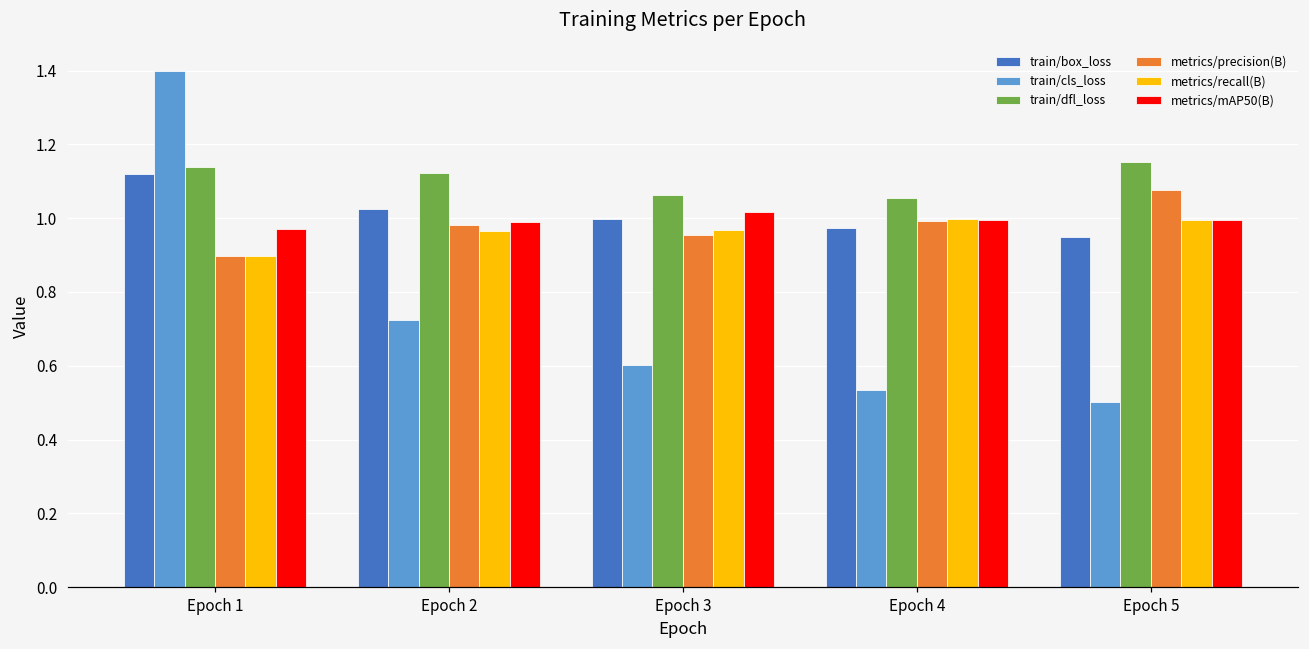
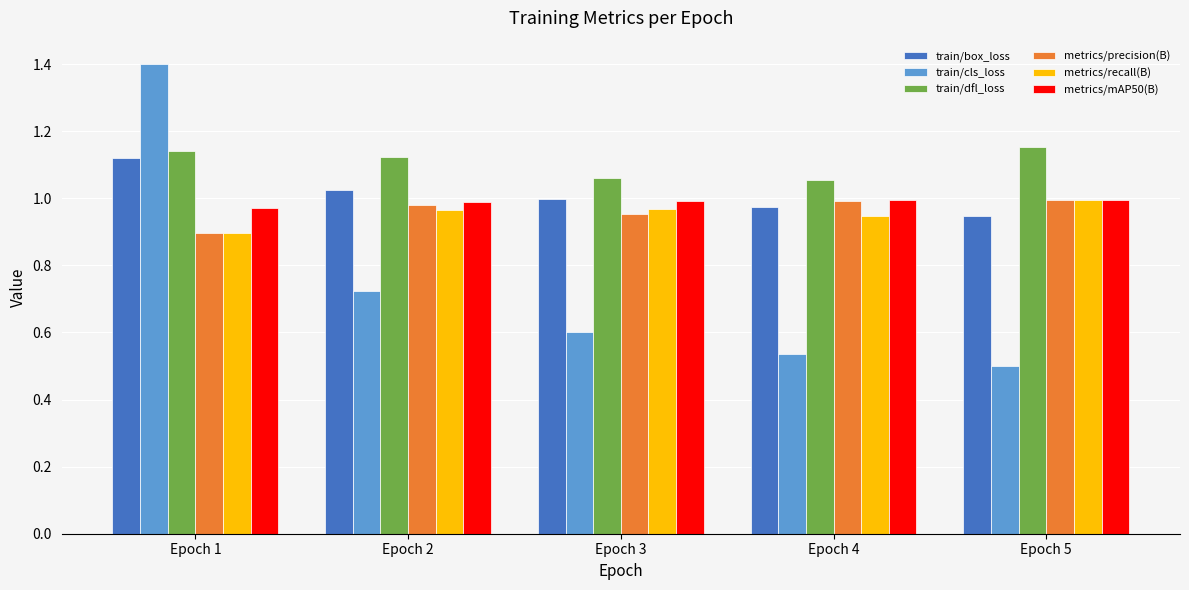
  {
    "train/dfl_loss": {
      "Epoch 1": 1.14,
      "Epoch 2": 1.12,
      "Epoch 3": 1.06,
      "Epoch 4": 1.05,
      "Epoch 5": 1.15
    },
    "metrics/precision(B)": {
      "Epoch 1": 0.90,
      "Epoch 2": 0.98,
      "Epoch 3": 0.95,
      "Epoch 4": 0.99,
-     "Epoch 5": 1.08
+     "Epoch 5": 1.00
    },
    "metrics/recall(B)": {
      "Epoch 1": 0.90,
      "Epoch 2": 0.97,
      "Epoch 3": 0.97,
-     "Epoch 4": 1.00,
+     "Epoch 4": 0.95,
      "Epoch 5": 0.99
    },
    "metrics/mAP50(B)": {
      "Epoch 1": 0.97,
      "Epoch 2": 0.99,
-     "Epoch 3": 1.02,
+     "Epoch 3": 0.99,
      "Epoch 4": 0.99,
      "Epoch 5": 0.99
    }
  }
